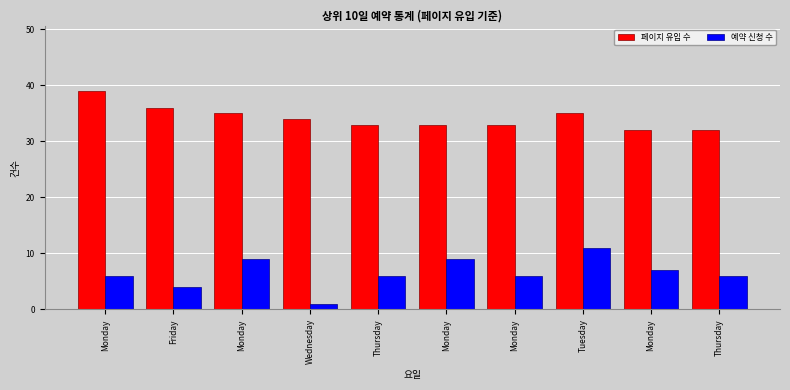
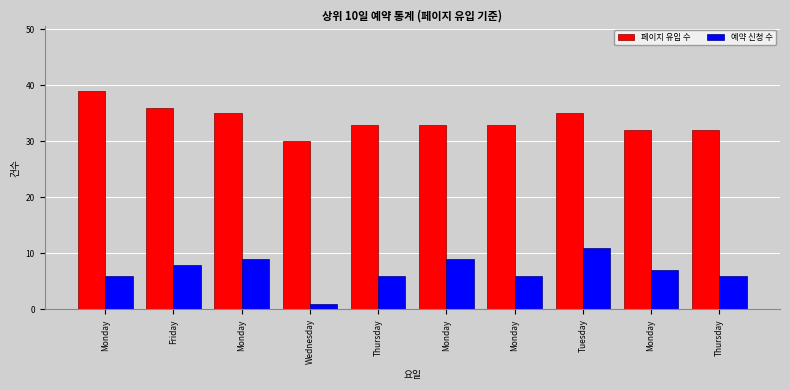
  {
    "페이지 유입 수": {
      "Friday": 36,
-     "Wednesday": 34,
+     "Wednesday": 30,
      "Tuesday": 35
    },
    "예약 신청 수": {
-     "Friday": 4,
+     "Friday": 8,
      "Wednesday": 1,
      "Tuesday": 11
    }
  }
